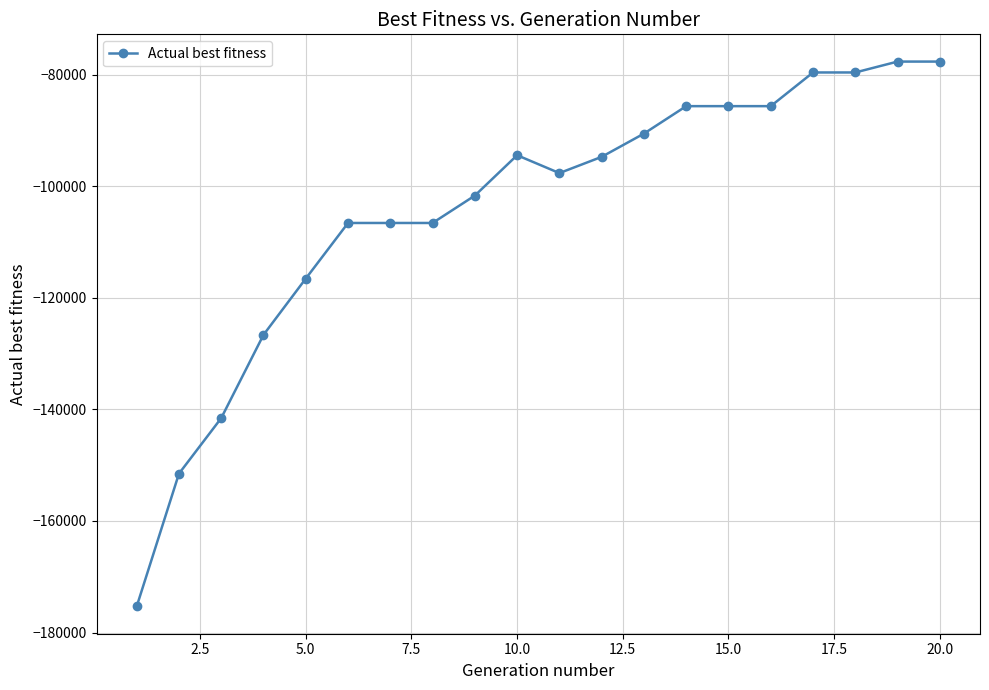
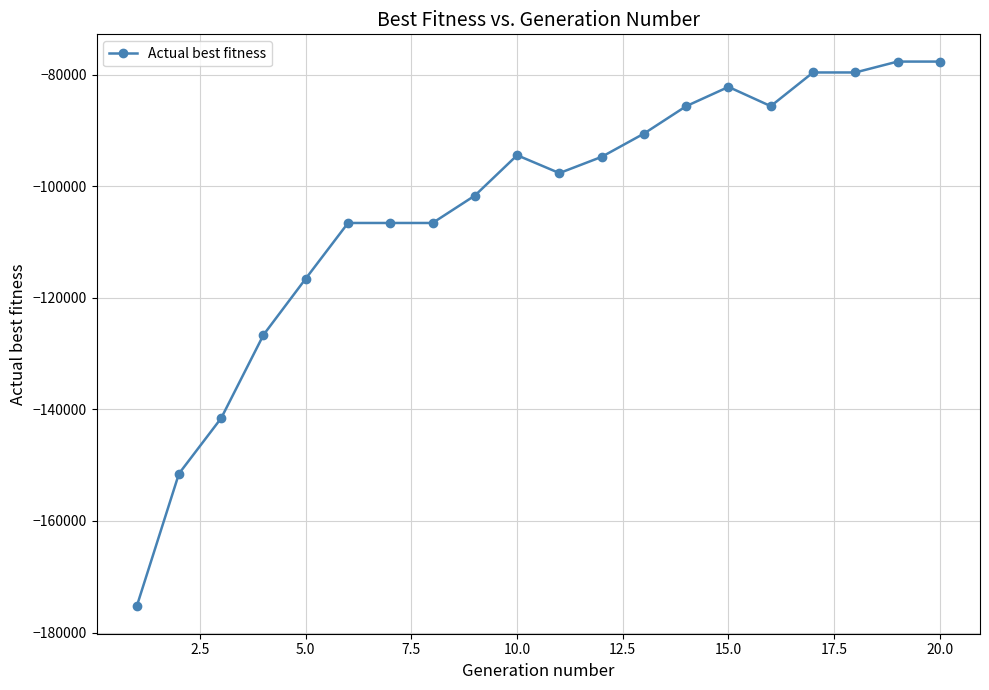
  {
    "5.0": -117000,
    "10.0": -94000,
-   "15.0": -86000,
+   "15.0": -82000,
    "20.0": -78000
  }
